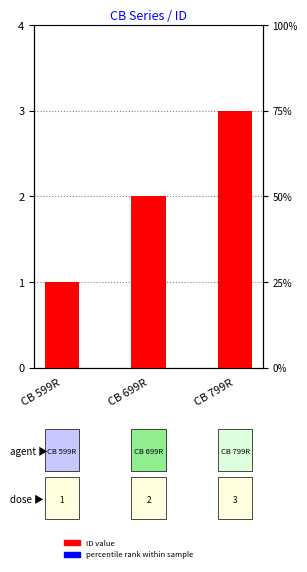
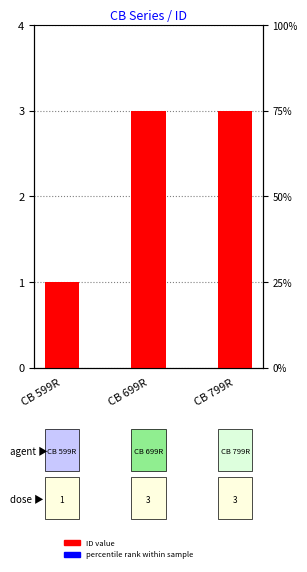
  {
-   "CB 699R": 2
+   "CB 699R": 3
  }
